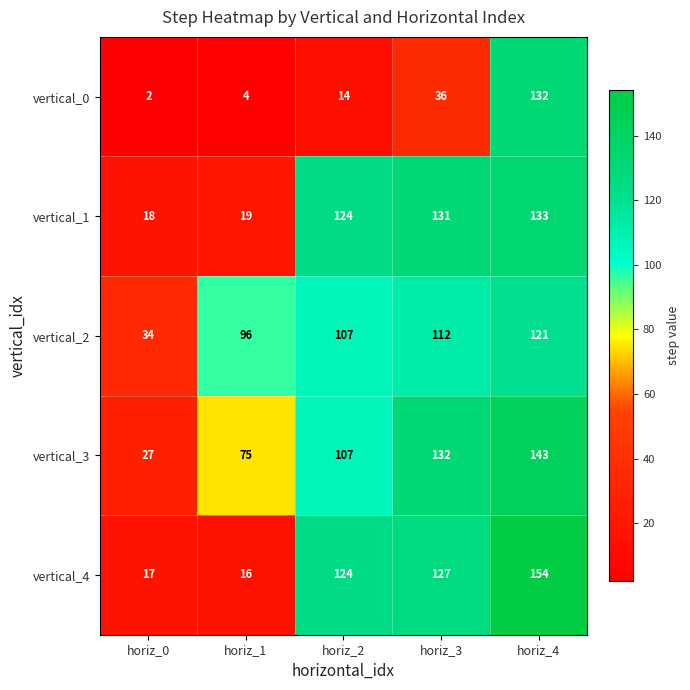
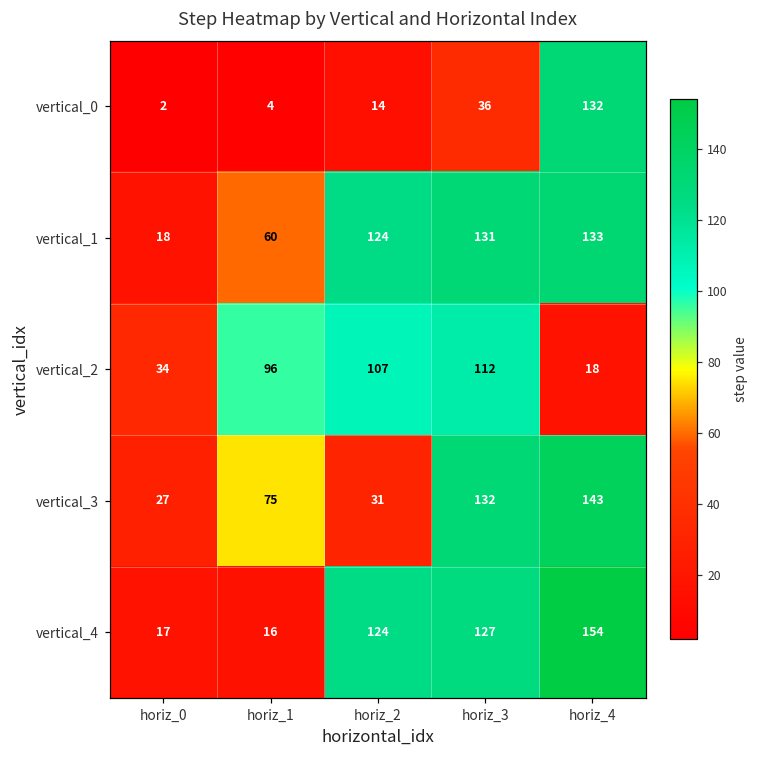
  {
    "vertical_0": {
      "horiz_0": 2,
      "horiz_1": 4,
      "horiz_2": 14,
      "horiz_3": 36,
      "horiz_4": 132
    },
    "vertical_1": {
      "horiz_0": 18,
-     "horiz_1": 19,
+     "horiz_1": 60,
      "horiz_2": 124,
      "horiz_3": 131,
      "horiz_4": 133
    },
    "vertical_2": {
      "horiz_0": 34,
      "horiz_1": 96,
      "horiz_2": 107,
      "horiz_3": 112,
-     "horiz_4": 121
+     "horiz_4": 18
    },
    "vertical_3": {
      "horiz_0": 27,
      "horiz_1": 75,
-     "horiz_2": 107,
+     "horiz_2": 31,
      "horiz_3": 132,
      "horiz_4": 143
    },
    "vertical_4": {
      "horiz_0": 17,
      "horiz_1": 16,
      "horiz_2": 124,
      "horiz_3": 127,
      "horiz_4": 154
    }
  }
